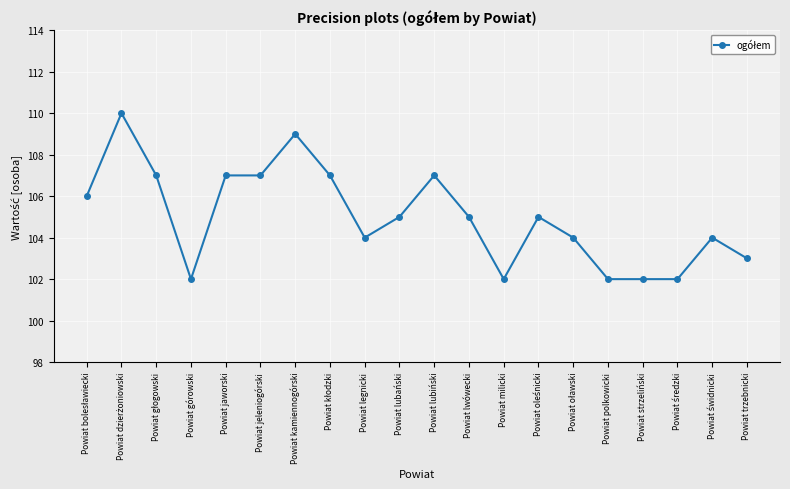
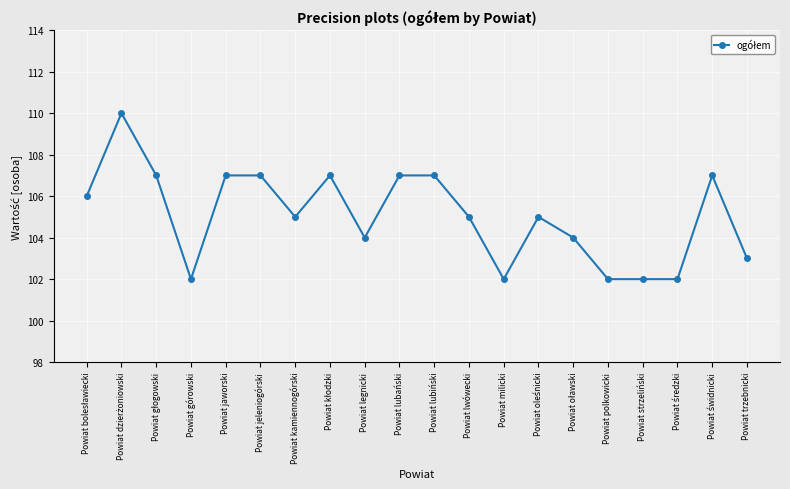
  {
    "Powiat bolesławiecki": 106,
    "Powiat dzierżoniowski": 110,
    "Powiat głogowski": 107,
    "Powiat górowski": 102,
    "Powiat jaworski": 107,
    "Powiat jeleniogórski": 107,
-   "Powiat kamiennogórski": 109,
+   "Powiat kamiennogórski": 105,
    "Powiat kłodzki": 107,
    "Powiat legnicki": 104,
-   "Powiat lubański": 105,
+   "Powiat lubański": 107,
    "Powiat lubiński": 107,
    "Powiat lwówecki": 105,
    "Powiat milicki": 102,
    "Powiat oleśnicki": 105,
    "Powiat oławski": 104,
    "Powiat polkowicki": 102,
    "Powiat strzeliński": 102,
    "Powiat średzki": 102,
-   "Powiat świdnicki": 104,
+   "Powiat świdnicki": 107,
    "Powiat trzebnicki": 103
  }
